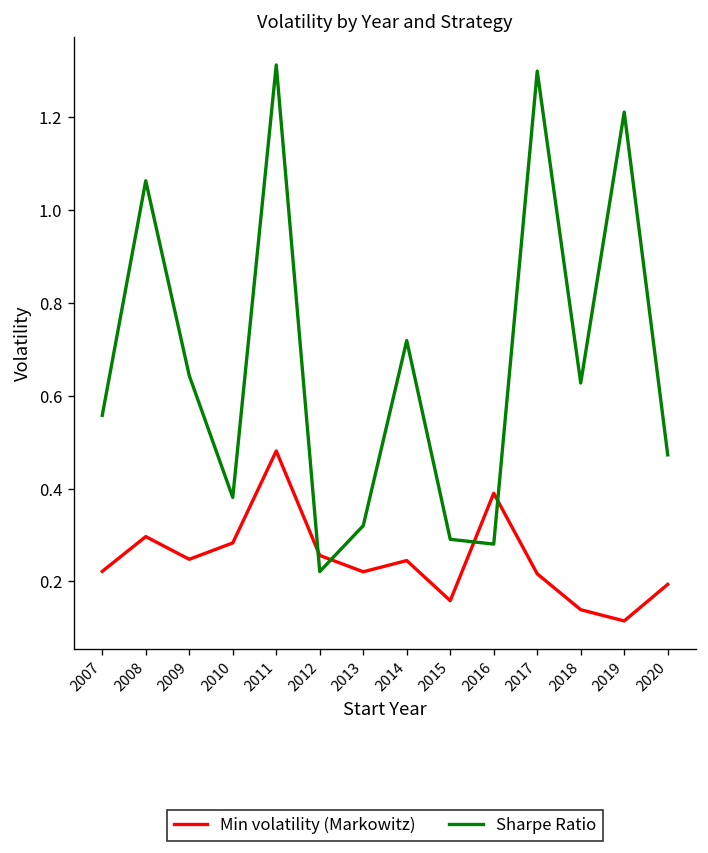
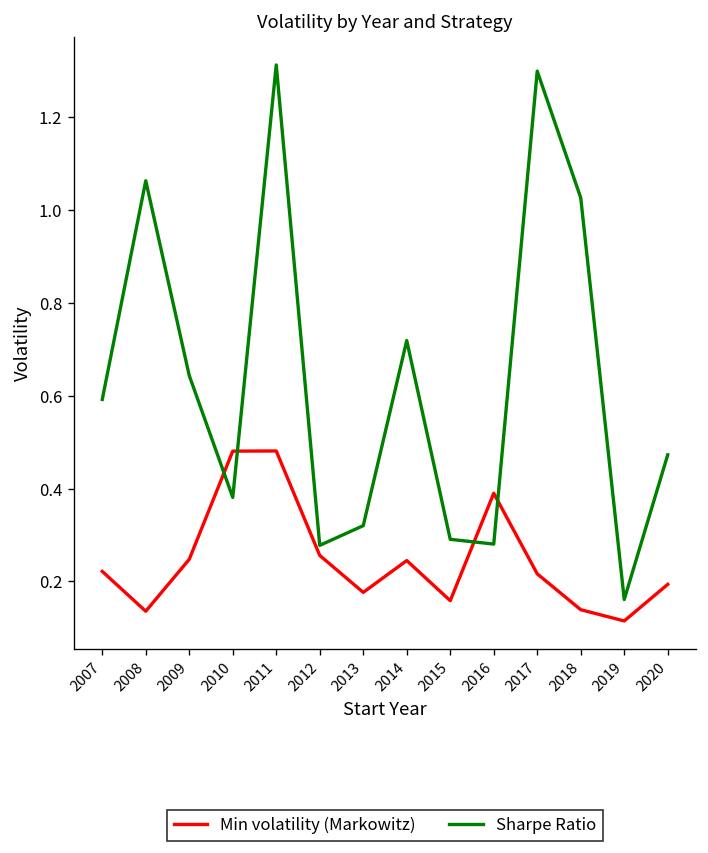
  {
    "Min volatility (Markowitz)": {
      "2007": 0.22,
-     "2008": 0.30,
+     "2008": 0.14,
      "2009": 0.25,
-     "2010": 0.28,
+     "2010": 0.48,
      "2011": 0.48,
      "2012": 0.26,
-     "2013": 0.22,
+     "2013": 0.18,
      "2014": 0.24,
      "2015": 0.16,
      "2016": 0.39,
      "2017": 0.22,
      "2018": 0.14,
      "2019": 0.11,
      "2020": 0.19
    },
    "Sharpe Ratio": {
-     "2007": 0.56,
+     "2007": 0.59,
      "2008": 1.06,
      "2009": 0.64,
      "2010": 0.38,
      "2011": 1.31,
-     "2012": 0.22,
+     "2012": 0.28,
      "2013": 0.32,
      "2014": 0.72,
      "2015": 0.29,
      "2016": 0.28,
      "2017": 1.30,
-     "2018": 0.63,
-     "2019": 1.21,
+     "2018": 1.03,
+     "2019": 0.16,
      "2020": 0.47
    }
  }
